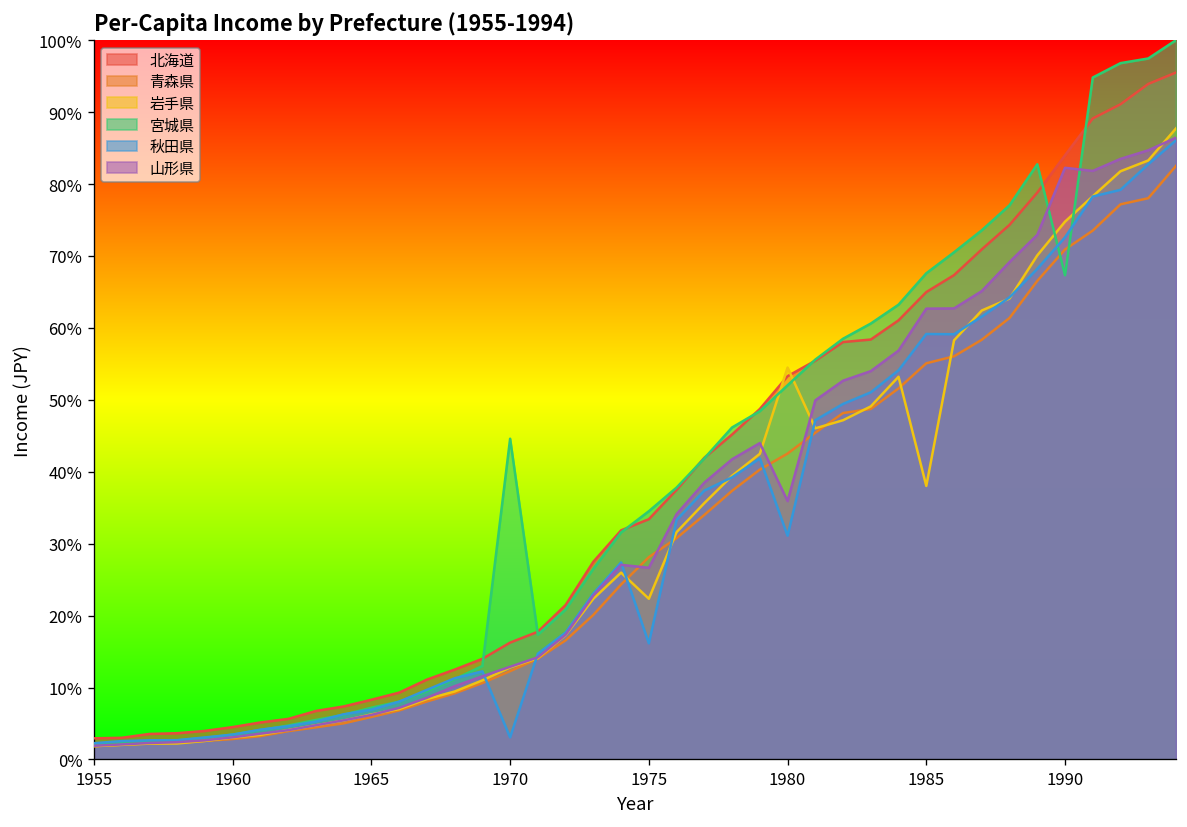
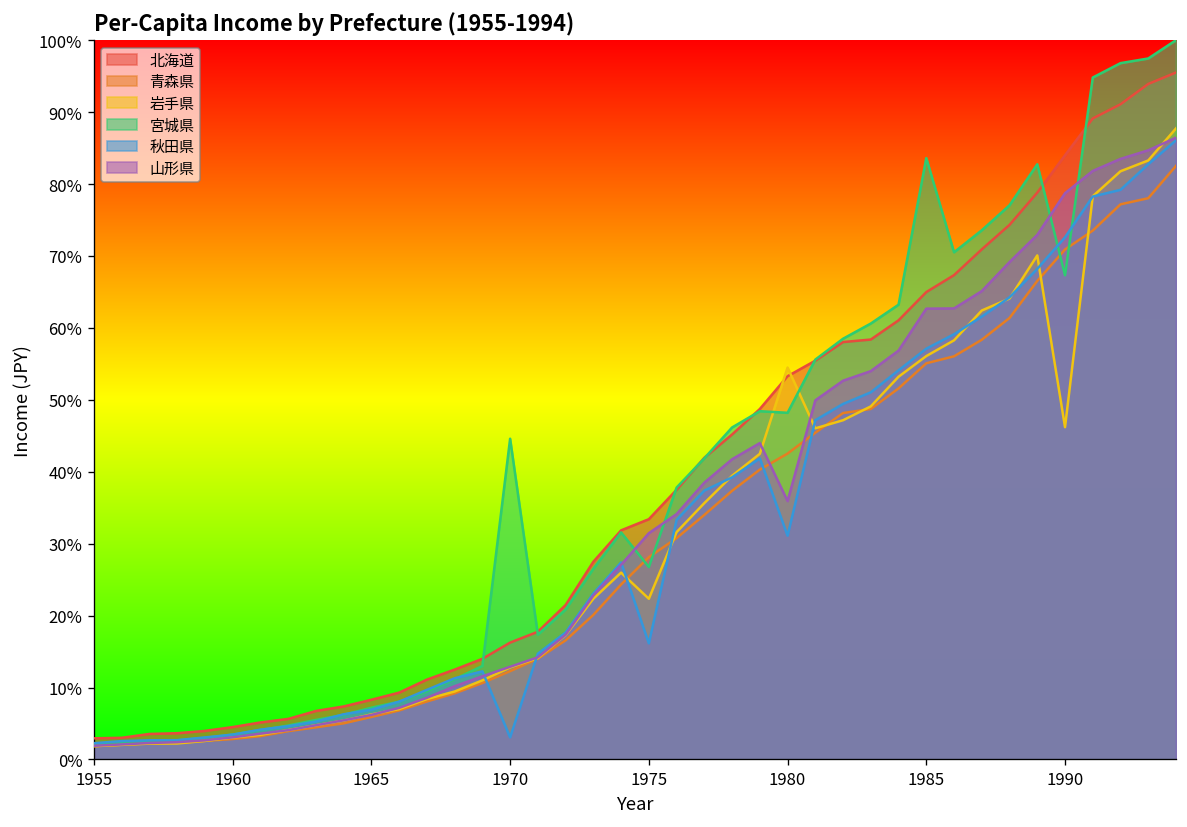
  {
    "岩手県": {
      "1975": "22%",
      "1980": "54%",
-     "1985": "38%",
-     "1990": "75%"
+     "1985": "56%",
+     "1990": "46%"
    },
    "宮城県": {
      "1970": "45%",
-     "1975": "35%",
-     "1980": "52%",
-     "1985": "68%",
+     "1975": "27%",
+     "1980": "48%",
+     "1985": "84%",
      "1990": "67%"
    },
    "秋田県": {
      "1970": "3%",
      "1975": "16%",
      "1980": "31%",
-     "1985": "59%",
+     "1985": "57%",
      "1990": "73%"
    },
    "山形県": {
-     "1975": "27%",
+     "1975": "31%",
      "1980": "36%",
      "1985": "63%",
-     "1990": "82%"
+     "1990": "79%"
    }
  }
